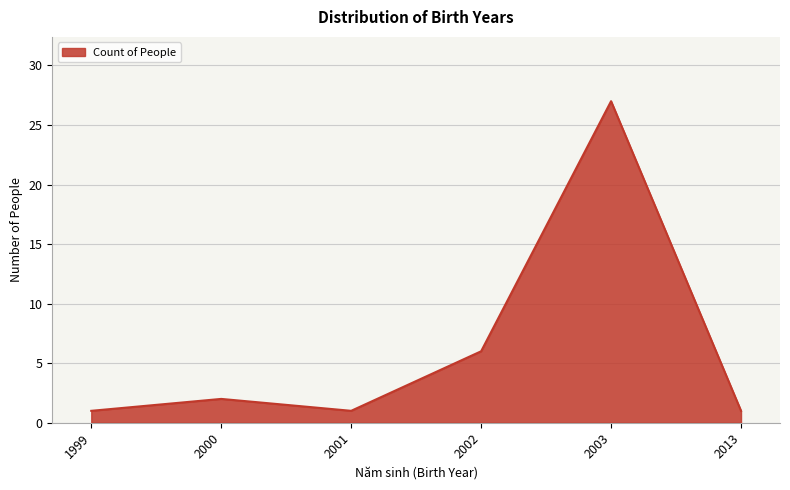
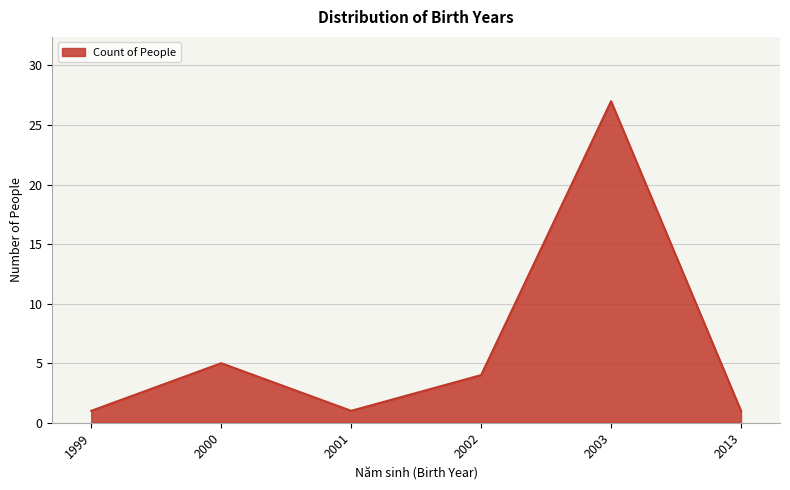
  {
    "1999": 1,
-   "2000": 2,
+   "2000": 5,
    "2001": 1,
-   "2002": 6,
+   "2002": 4,
    "2003": 27,
    "2013": 1
  }
